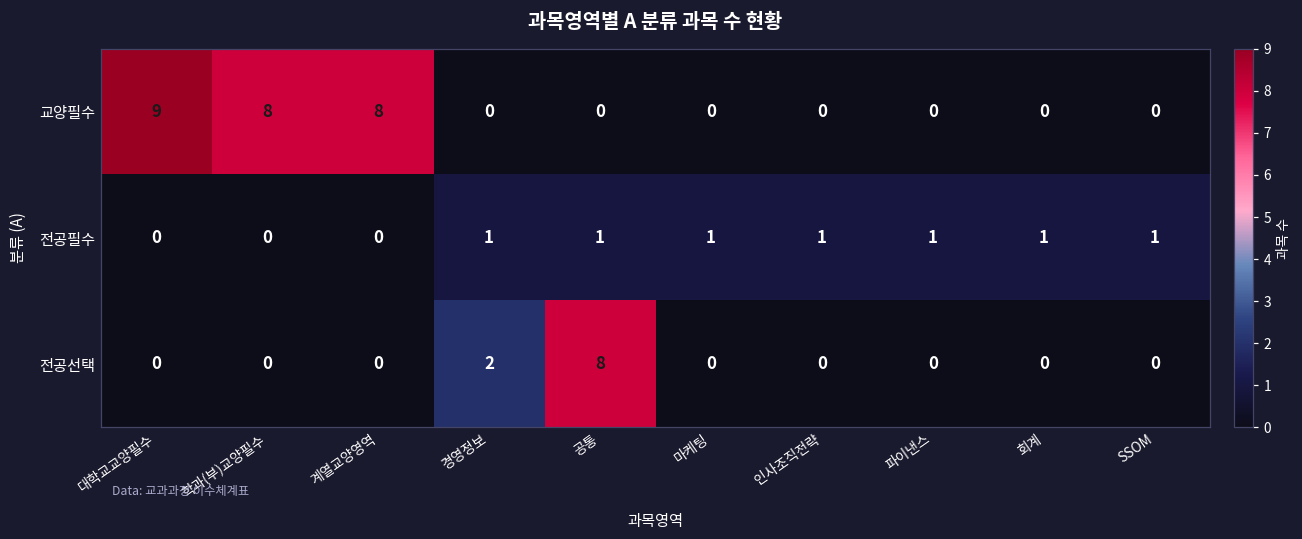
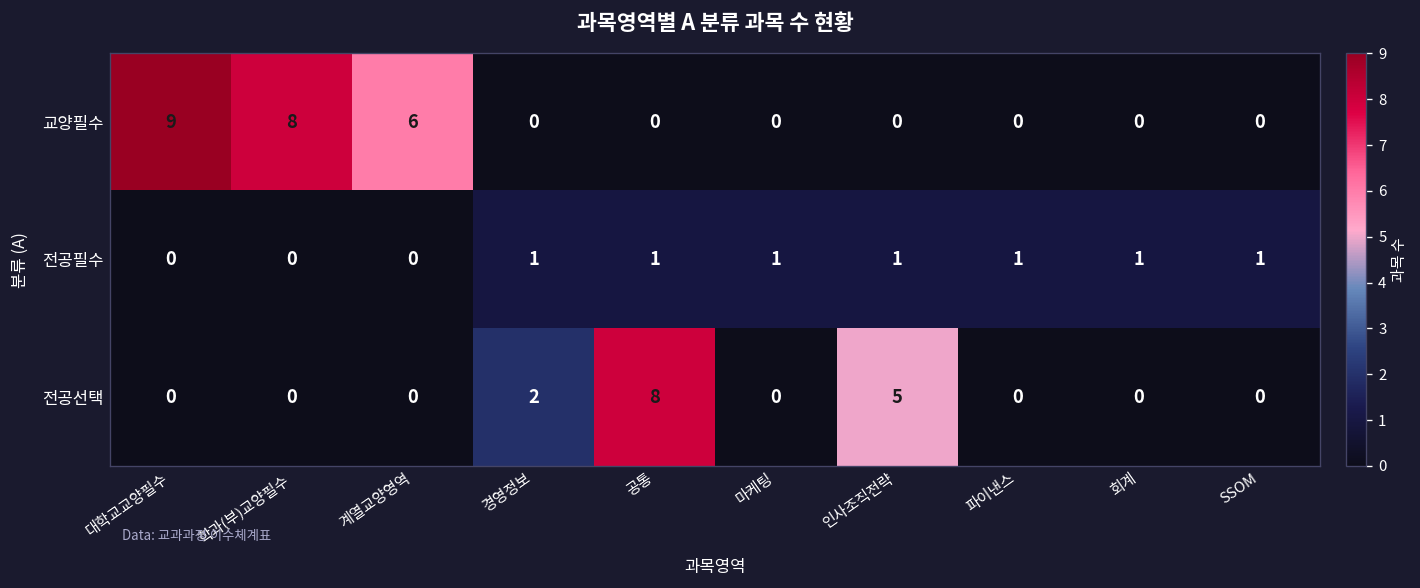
  {
    "교양필수": {
      "대학교교양필수": 9,
      "학과(부)교양필수": 8,
-     "계열교양영역": 8,
+     "계열교양영역": 6,
      "경영정보": 0,
      "공통": 0,
      "마케팅": 0,
      "인사조직전략": 0,
      "파이낸스": 0,
      "회계": 0,
      "SSOM": 0
    },
    "전공필수": {
      "대학교교양필수": 0,
      "학과(부)교양필수": 0,
      "계열교양영역": 0,
      "경영정보": 1,
      "공통": 1,
      "마케팅": 1,
      "인사조직전략": 1,
      "파이낸스": 1,
      "회계": 1,
      "SSOM": 1
    },
    "전공선택": {
      "대학교교양필수": 0,
      "학과(부)교양필수": 0,
      "계열교양영역": 0,
      "경영정보": 2,
      "공통": 8,
      "마케팅": 0,
-     "인사조직전략": 0,
+     "인사조직전략": 5,
      "파이낸스": 0,
      "회계": 0,
      "SSOM": 0
    }
  }
